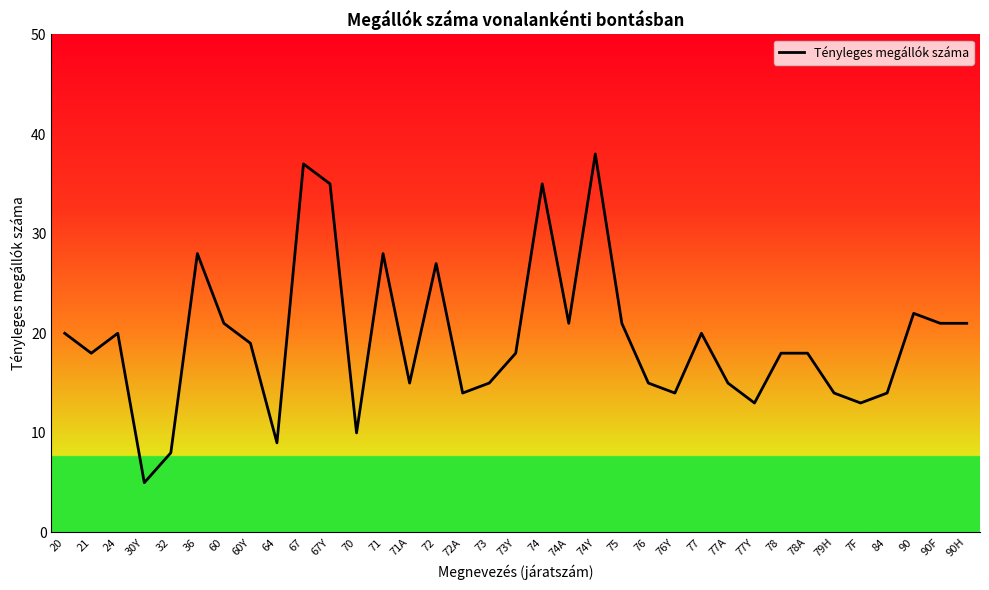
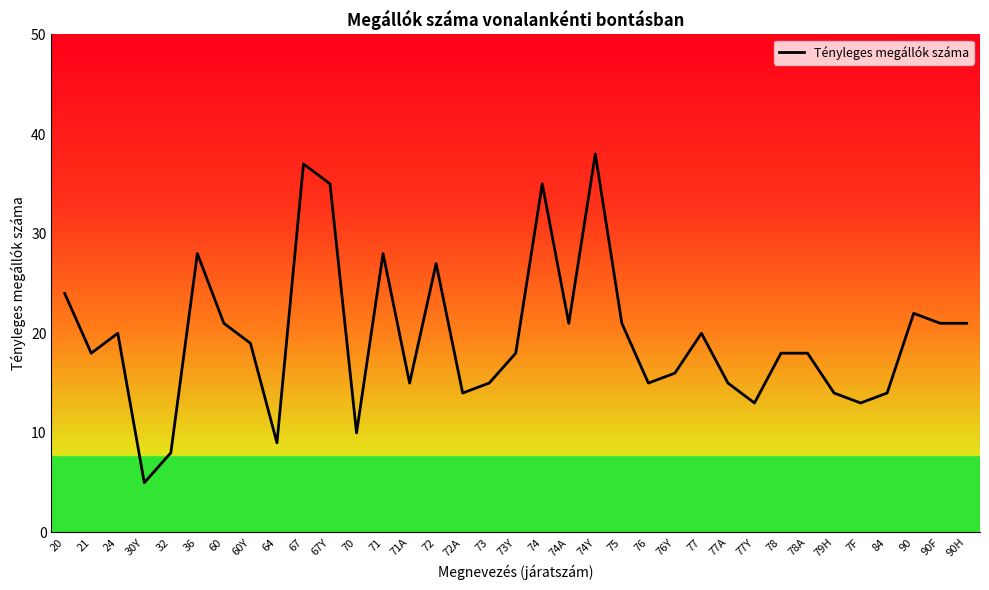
  {
-   "20": 20,
+   "20": 24,
    "21": 18,
    "24": 20,
    "30Y": 5,
    "32": 8,
    "36": 28,
    "60": 21,
    "60Y": 19,
    "64": 9,
    "67": 37,
    "67Y": 35,
    "70": 10,
    "71": 28,
    "71A": 15,
    "72": 27,
    "72A": 14,
    "73": 15,
    "73Y": 18,
    "74": 35,
    "74A": 21,
    "74Y": 38,
    "75": 21,
    "76": 15,
-   "76Y": 14,
+   "76Y": 16,
    "77": 20,
    "77A": 15,
    "77Y": 13,
    "78": 18,
    "78A": 18,
    "79H": 14,
    "7F": 13,
    "84": 14,
    "90": 22,
    "90F": 21,
    "90H": 21
  }
